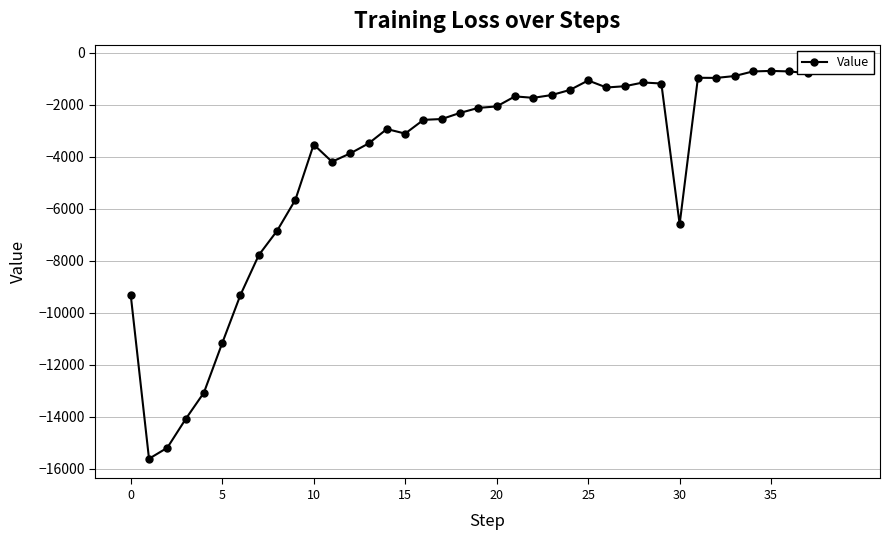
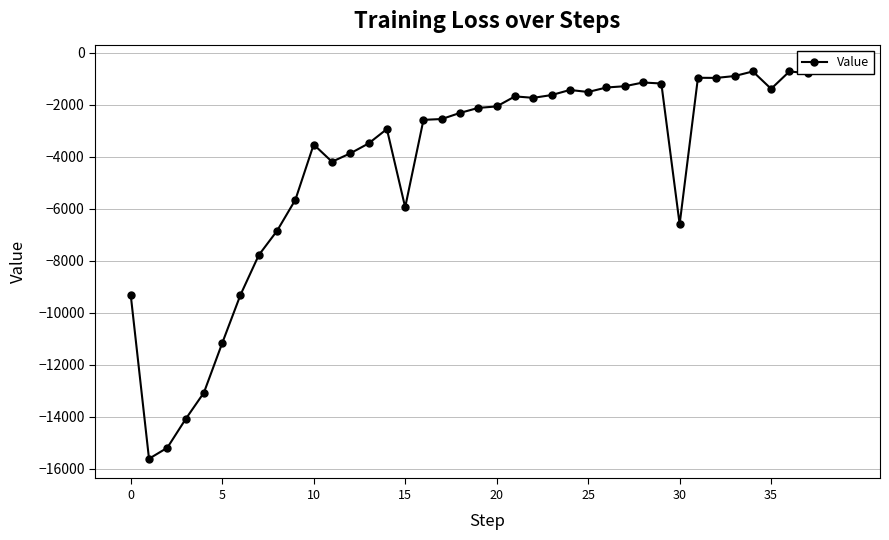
  {
    "0": -9300,
    "5": -11200,
    "10": -3500,
-   "15": -3100,
+   "15": -5900,
    "20": -2100,
-   "25": -1100,
+   "25": -1500,
    "30": -6600,
-   "35": -700
+   "35": -1400
  }
